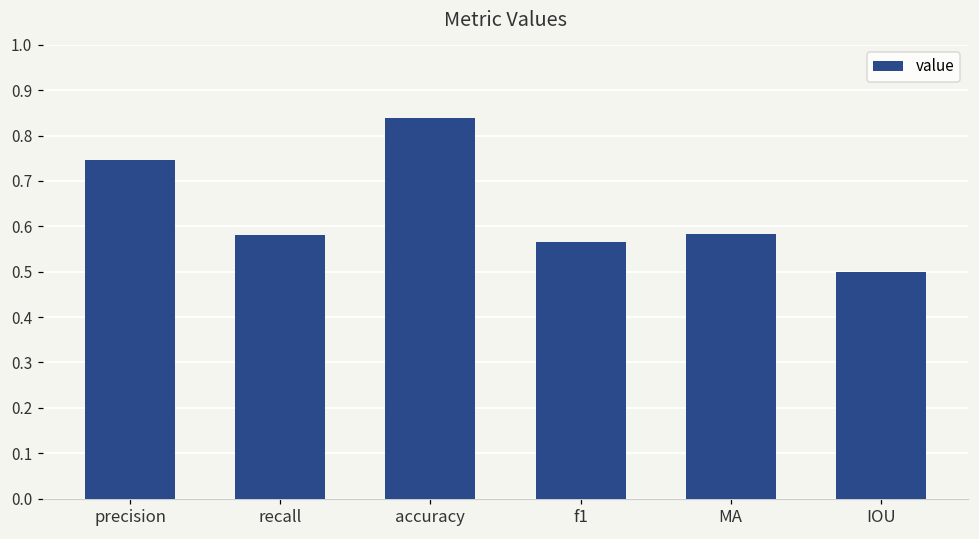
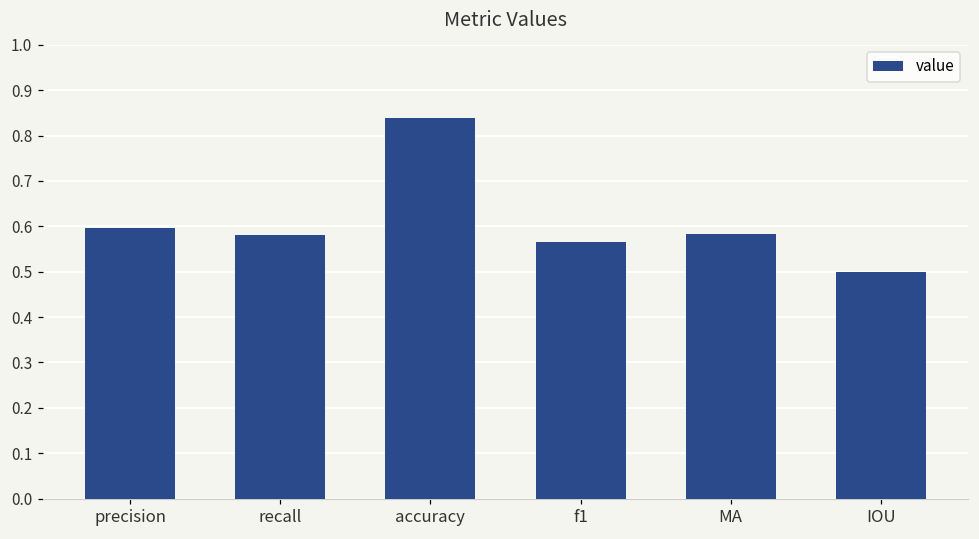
  {
-   "precision": 0.75,
+   "precision": 0.60,
    "recall": 0.58,
    "accuracy": 0.84,
    "f1": 0.56,
    "MA": 0.58,
    "IOU": 0.50
  }
